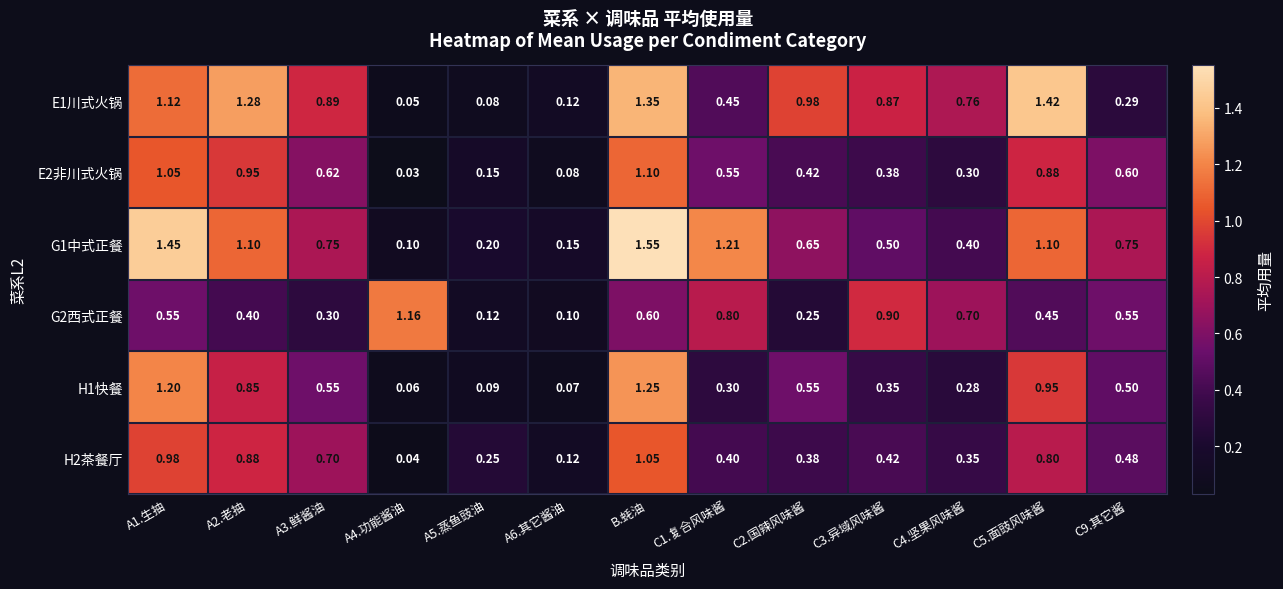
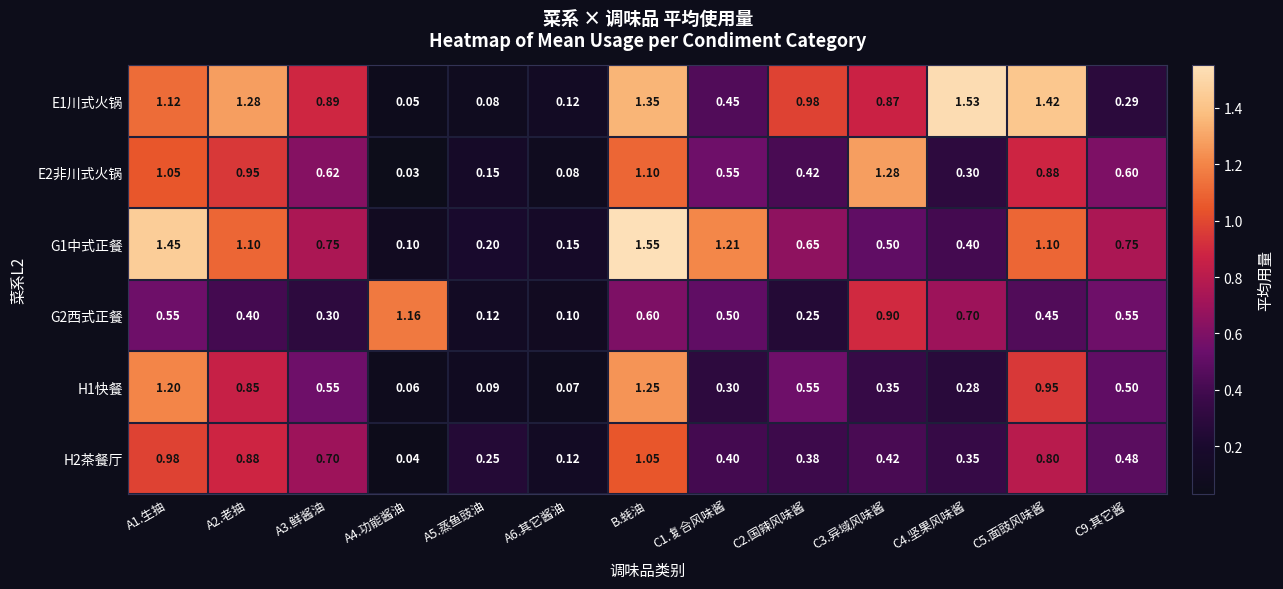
  {
    "E1川式火锅": {
      "A1.生抽": 1.12,
      "A2.老抽": 1.28,
      "A3.鲜酱油": 0.89,
      "A4.功能酱油": 0.05,
      "A5.蒸鱼豉油": 0.08,
      "A6.其它酱油": 0.12,
      "B.蚝油": 1.35,
      "C1.复合风味酱": 0.45,
      "C2.国辣风味酱": 0.98,
      "C3.异域风味酱": 0.87,
-     "C4.坚果风味酱": 0.76,
+     "C4.坚果风味酱": 1.53,
      "C5.面豉风味酱": 1.42,
      "C9.其它酱": 0.29
    },
    "E2非川式火锅": {
      "A1.生抽": 1.05,
      "A2.老抽": 0.95,
      "A3.鲜酱油": 0.62,
      "A4.功能酱油": 0.03,
      "A5.蒸鱼豉油": 0.15,
      "A6.其它酱油": 0.08,
      "B.蚝油": 1.10,
      "C1.复合风味酱": 0.55,
      "C2.国辣风味酱": 0.42,
-     "C3.异域风味酱": 0.38,
+     "C3.异域风味酱": 1.28,
      "C4.坚果风味酱": 0.30,
      "C5.面豉风味酱": 0.88,
      "C9.其它酱": 0.60
    },
    "G1中式正餐": {
      "A1.生抽": 1.45,
      "A2.老抽": 1.10,
      "A3.鲜酱油": 0.75,
      "A4.功能酱油": 0.10,
      "A5.蒸鱼豉油": 0.20,
      "A6.其它酱油": 0.15,
      "B.蚝油": 1.55,
      "C1.复合风味酱": 1.21,
      "C2.国辣风味酱": 0.65,
      "C3.异域风味酱": 0.50,
      "C4.坚果风味酱": 0.40,
      "C5.面豉风味酱": 1.10,
      "C9.其它酱": 0.75
    },
    "G2西式正餐": {
      "A1.生抽": 0.55,
      "A2.老抽": 0.40,
      "A3.鲜酱油": 0.30,
      "A4.功能酱油": 1.16,
      "A5.蒸鱼豉油": 0.12,
      "A6.其它酱油": 0.10,
      "B.蚝油": 0.60,
-     "C1.复合风味酱": 0.80,
+     "C1.复合风味酱": 0.50,
      "C2.国辣风味酱": 0.25,
      "C3.异域风味酱": 0.90,
      "C4.坚果风味酱": 0.70,
      "C5.面豉风味酱": 0.45,
      "C9.其它酱": 0.55
    },
    "H1快餐": {
      "A1.生抽": 1.20,
      "A2.老抽": 0.85,
      "A3.鲜酱油": 0.55,
      "A4.功能酱油": 0.06,
      "A5.蒸鱼豉油": 0.09,
      "A6.其它酱油": 0.07,
      "B.蚝油": 1.25,
      "C1.复合风味酱": 0.30,
      "C2.国辣风味酱": 0.55,
      "C3.异域风味酱": 0.35,
      "C4.坚果风味酱": 0.28,
      "C5.面豉风味酱": 0.95,
      "C9.其它酱": 0.50
    },
    "H2茶餐厅": {
      "A1.生抽": 0.98,
      "A2.老抽": 0.88,
      "A3.鲜酱油": 0.70,
      "A4.功能酱油": 0.04,
      "A5.蒸鱼豉油": 0.25,
      "A6.其它酱油": 0.12,
      "B.蚝油": 1.05,
      "C1.复合风味酱": 0.40,
      "C2.国辣风味酱": 0.38,
      "C3.异域风味酱": 0.42,
      "C4.坚果风味酱": 0.35,
      "C5.面豉风味酱": 0.80,
      "C9.其它酱": 0.48
    }
  }
